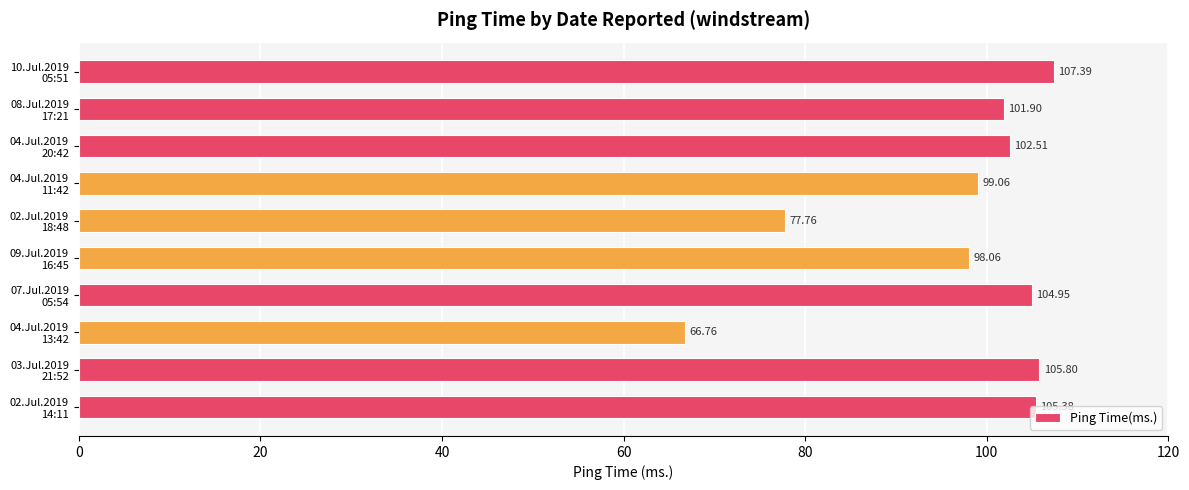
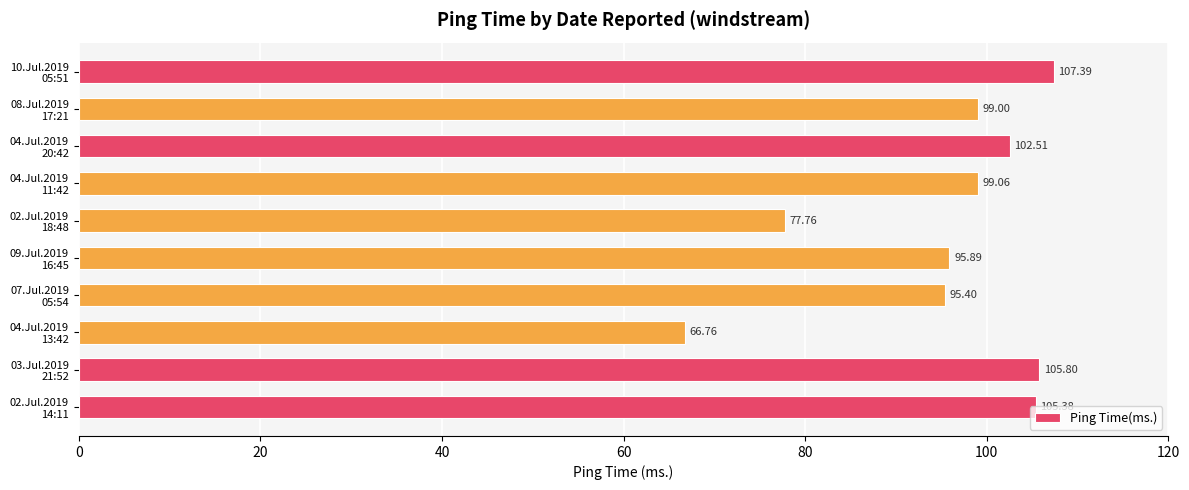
  {
    "10.Jul.2019 05:51": 107.39,
-   "08.Jul.2019 17:21": 101.90,
+   "08.Jul.2019 17:21": 99.00,
    "04.Jul.2019 20:42": 102.51,
    "04.Jul.2019 11:42": 99.06,
    "02.Jul.2019 18:48": 77.76,
-   "09.Jul.2019 16:45": 98.06,
-   "07.Jul.2019 05:54": 104.95,
+   "09.Jul.2019 16:45": 95.89,
+   "07.Jul.2019 05:54": 95.40,
    "04.Jul.2019 13:42": 66.76,
    "03.Jul.2019 21:52": 105.80
  }
